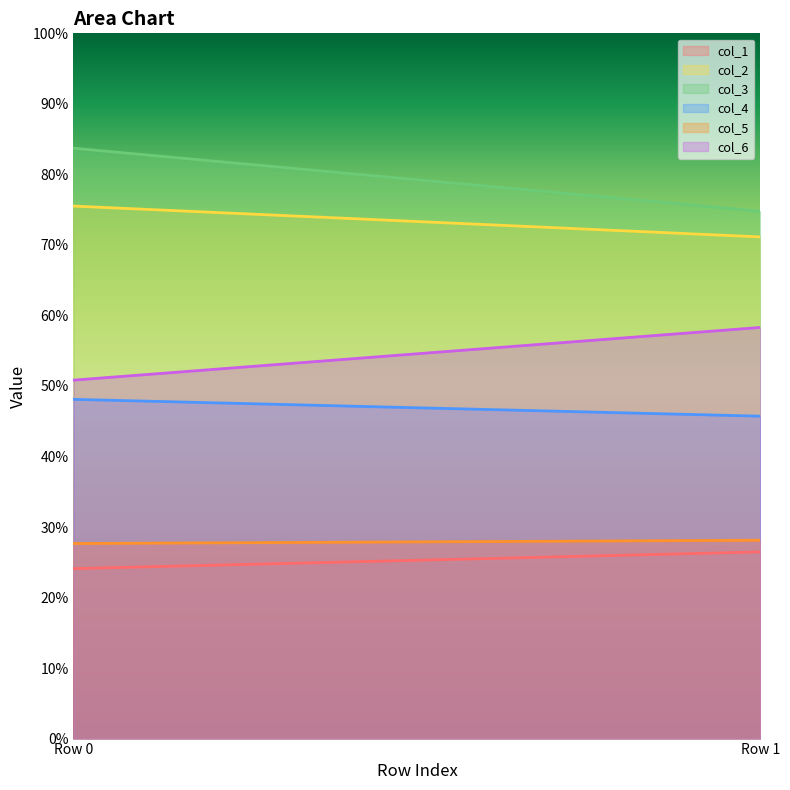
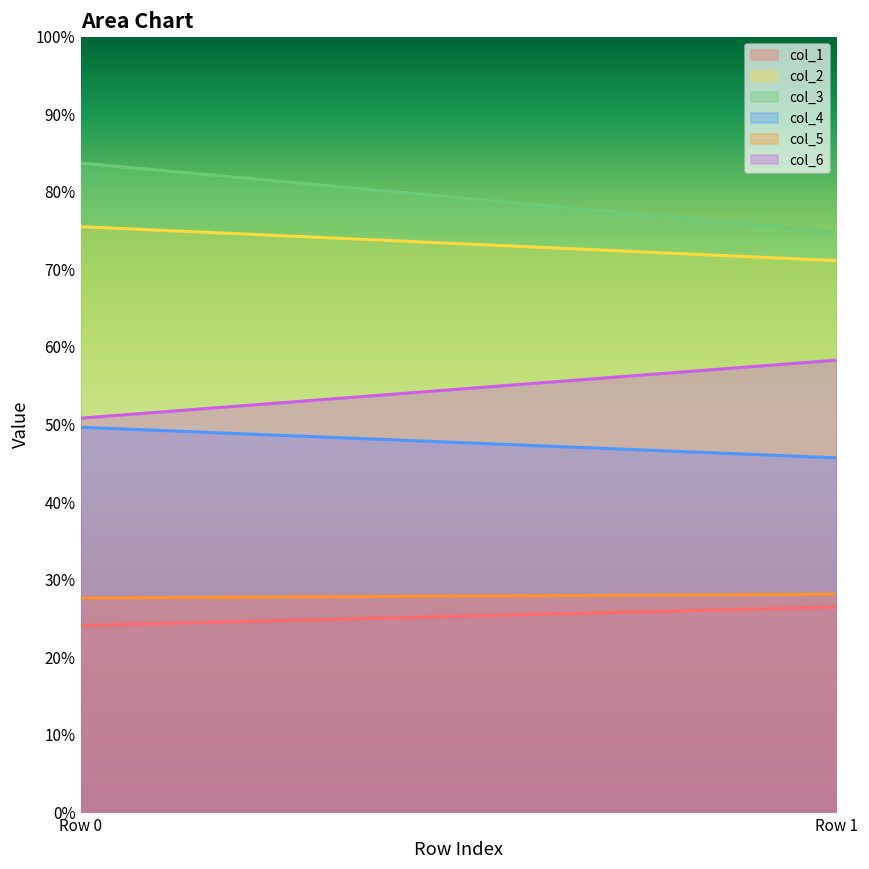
  {
    "col_3": {
      "Row 0": "84%",
      "Row 1": "75%"
    },
    "col_4": {
-     "Row 0": "48%",
+     "Row 0": "50%",
      "Row 1": "46%"
    },
    "col_6": {
      "Row 0": "51%",
      "Row 1": "58%"
    }
  }
